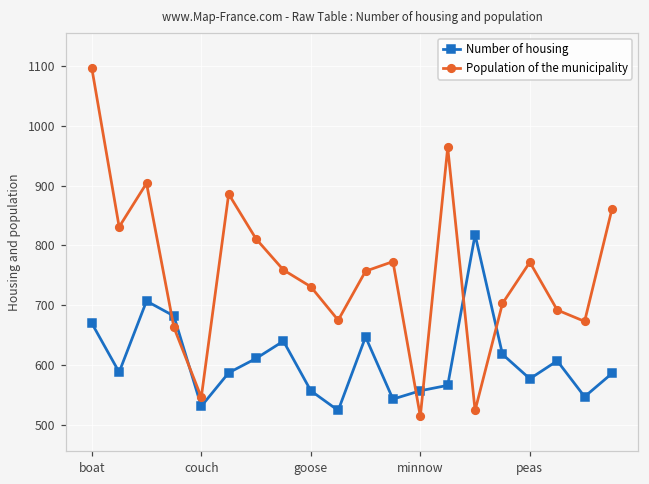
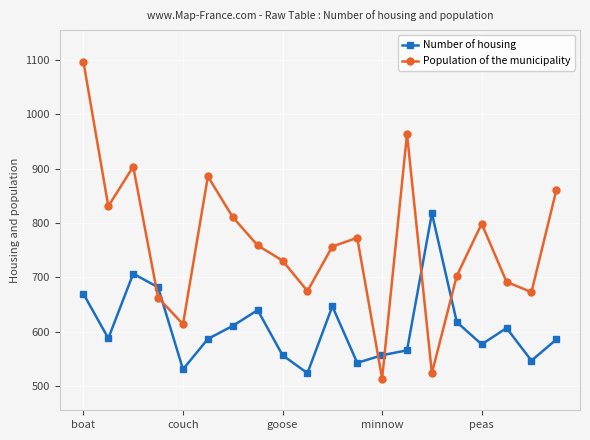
  {
    "Number of housing": {
      "boat": 670,
      "couch": 530,
      "goose": 560,
      "minnow": 560,
      "peas": 580
    },
    "Population of the municipality": {
      "boat": 1100,
-     "couch": 550,
+     "couch": 610,
      "goose": 730,
      "minnow": 510,
-     "peas": 770
+     "peas": 800
    }
  }
